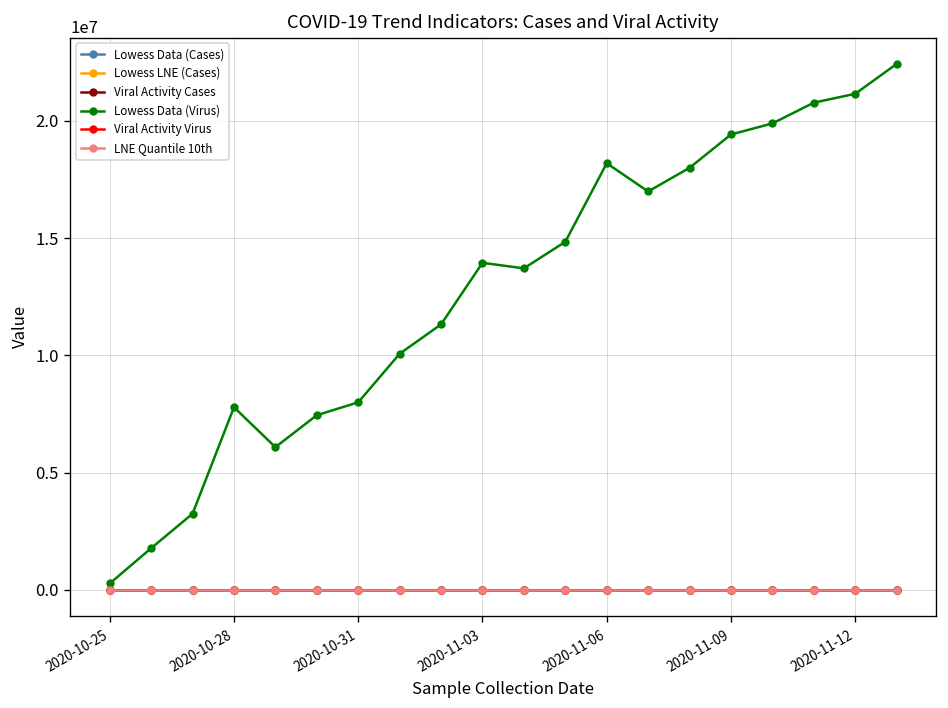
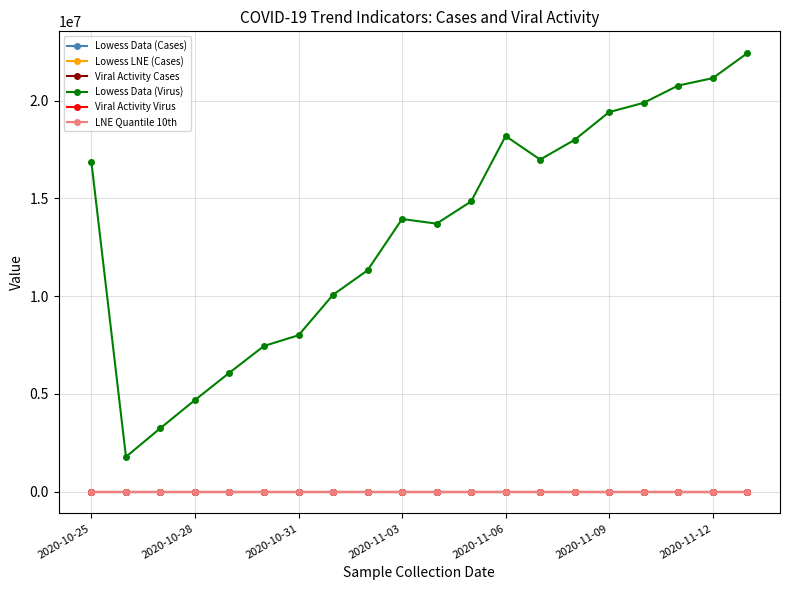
  {
    "LNE Quantile 10th": {
      "2020-10-25": 0,
      "2020-10-28": 0,
      "2020-10-31": 0,
      "2020-11-03": 0,
      "2020-11-06": 0,
      "2020-11-09": 0,
      "2020-11-12": 0
    },
    "Lowess Data (Virus)": {
-     "2020-10-25": 300000,
-     "2020-10-28": 7800000,
+     "2020-10-25": 16800000,
+     "2020-10-28": 4700000,
      "2020-10-31": 8000000,
      "2020-11-03": 13900000,
      "2020-11-06": 18200000,
      "2020-11-09": 19400000,
      "2020-11-12": 21100000
    }
  }
